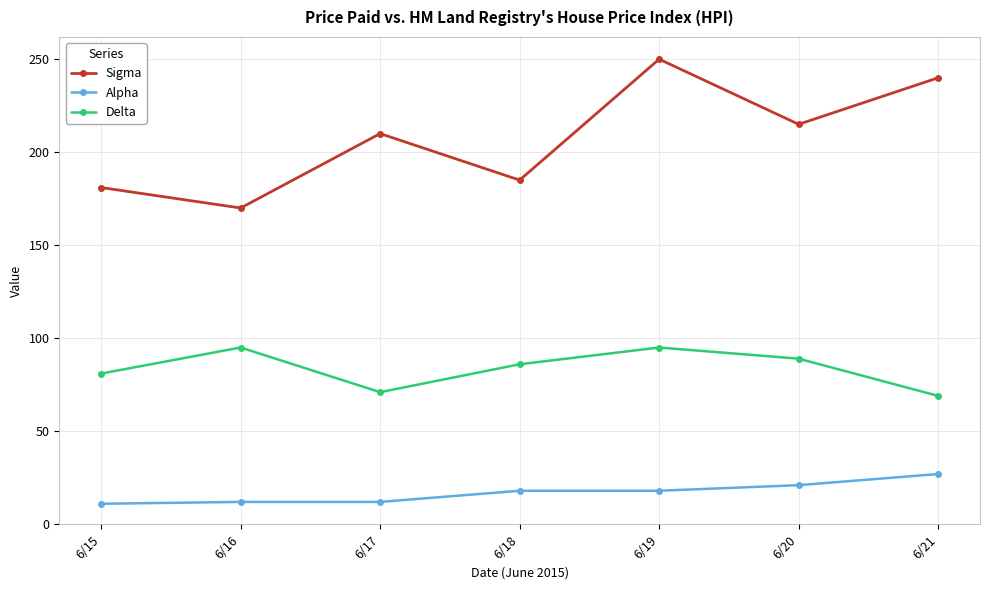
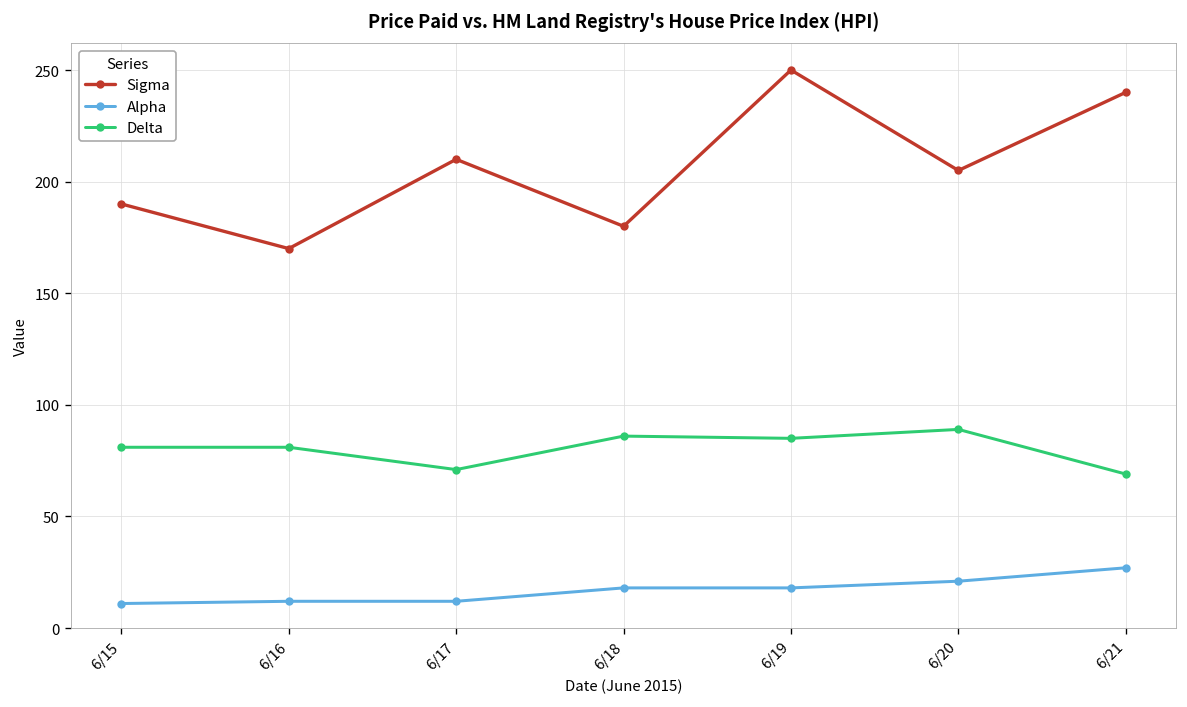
  {
    "Sigma": {
-     "6/15": 181,
+     "6/15": 190,
      "6/16": 170,
      "6/17": 210,
-     "6/18": 185,
+     "6/18": 180,
      "6/19": 250,
-     "6/20": 215,
+     "6/20": 205,
      "6/21": 240
    },
    "Alpha": {
      "6/15": 11,
      "6/16": 12,
      "6/17": 12,
      "6/18": 18,
      "6/19": 18,
      "6/20": 21,
      "6/21": 27
    },
    "Delta": {
      "6/15": 81,
-     "6/16": 95,
+     "6/16": 81,
      "6/17": 71,
      "6/18": 86,
-     "6/19": 95,
+     "6/19": 85,
      "6/20": 89,
      "6/21": 69
    }
  }
